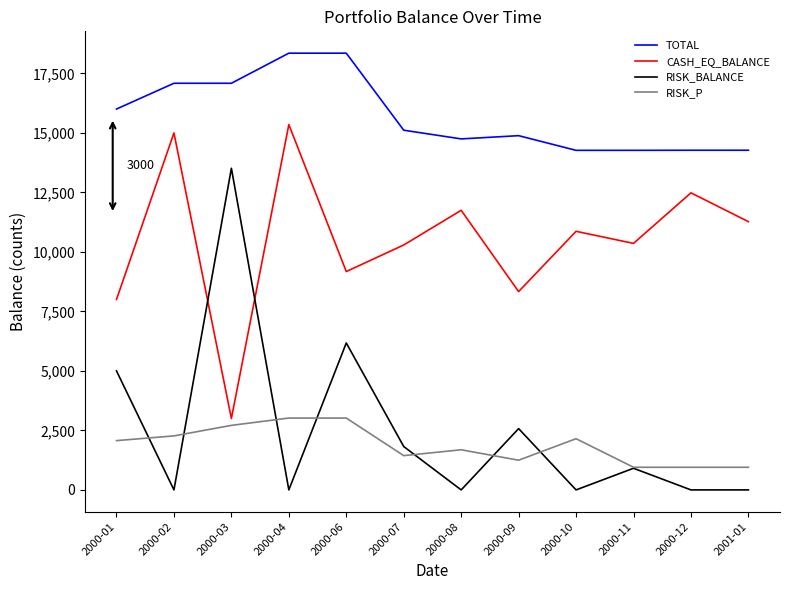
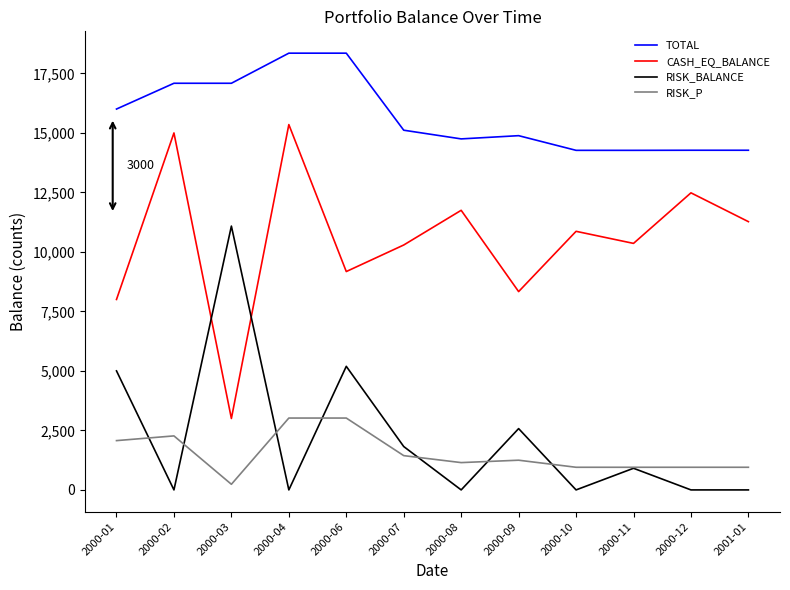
  {
    "TOTAL": {
      "2000-01": "16,000",
      "2000-02": "17,100",
      "2000-03": "17,100",
      "2000-04": "18,300",
      "2000-06": "18,300",
      "2000-07": "15,100",
      "2000-08": "14,700",
      "2000-09": "14,900",
      "2000-10": "14,300",
      "2000-11": "14,300",
      "2000-12": "14,300",
      "2001-01": "14,300"
    },
    "CASH_EQ_BALANCE": {
      "2000-01": "8,000",
      "2000-02": "15,000",
      "2000-03": "3,000",
      "2000-04": "15,300",
      "2000-06": "9,200",
      "2000-07": "10,300",
      "2000-08": "11,700",
      "2000-09": "8,300",
      "2000-10": "10,900",
      "2000-11": "10,400",
      "2000-12": "12,500",
      "2001-01": "11,300"
    },
    "RISK_BALANCE": {
      "2000-01": "5,000",
      "2000-02": "0",
-     "2000-03": "13,500",
+     "2000-03": "11,100",
      "2000-04": "0",
-     "2000-06": "6,200",
+     "2000-06": "5,200",
      "2000-07": "1,800",
      "2000-08": "0",
      "2000-09": "2,600",
      "2000-10": "0",
      "2000-12": "0",
      "2001-01": "0"
    },
    "RISK_P": {
      "2000-01": "2,100",
      "2000-02": "2,300",
-     "2000-03": "2,700",
+     "2000-03": "200",
      "2000-04": "3,000",
      "2000-06": "3,000",
      "2000-07": "1,400",
-     "2000-08": "1,700",
+     "2000-08": "1,100",
      "2000-09": "1,200",
-     "2000-10": "2,200",
+     "2000-10": "1,000",
      "2000-12": "1,000",
      "2001-01": "1,000"
    }
  }
